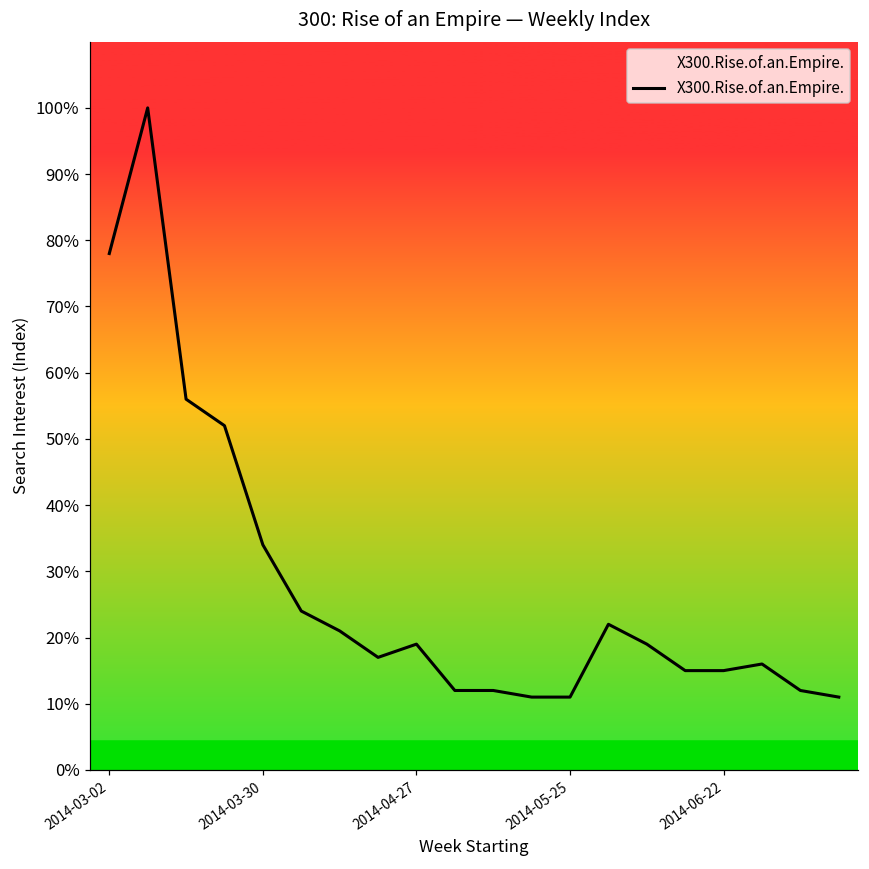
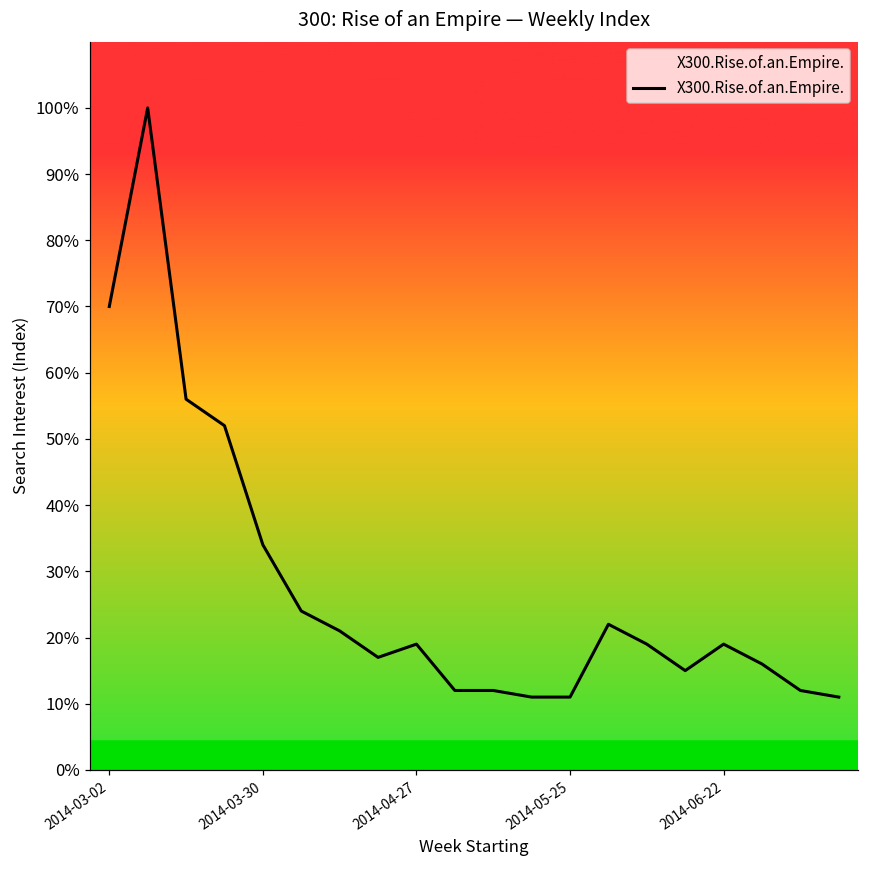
  {
-   "2014-03-02": "78%",
+   "2014-03-02": "70%",
    "2014-03-30": "34%",
    "2014-04-27": "19%",
    "2014-05-25": "11%",
-   "2014-06-22": "15%"
+   "2014-06-22": "19%"
  }
